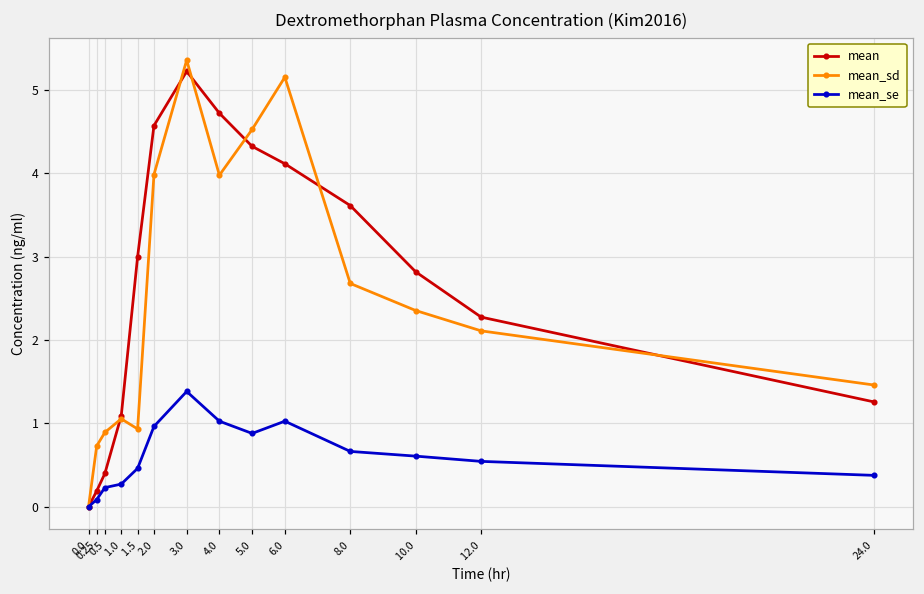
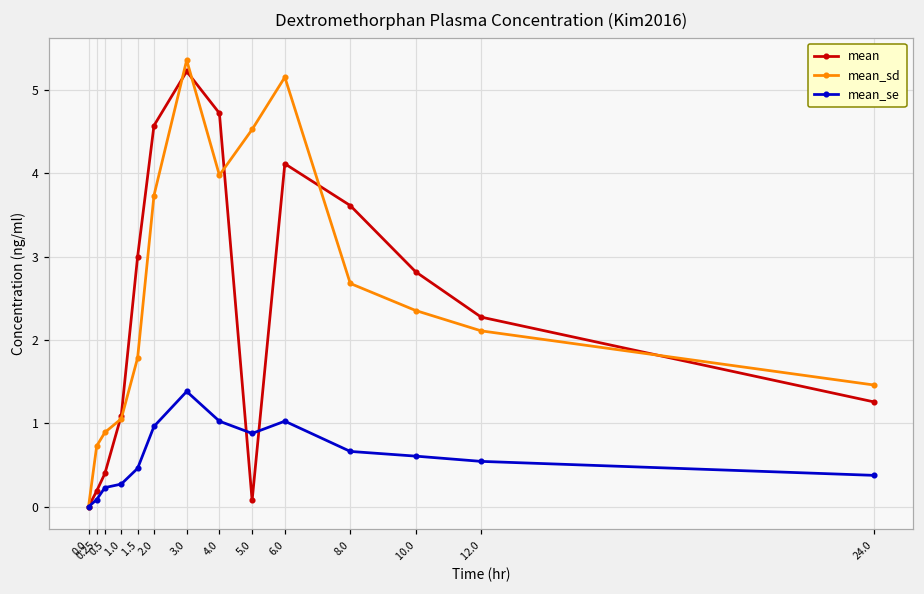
  {
    "mean": {
      "0.25": 0.2,
      "0.5": 0.4,
      "1.0": 1.1,
      "1.5": 3.0,
      "2.0": 4.6,
      "3.0": 5.2,
      "4.0": 4.7,
-     "5.0": 4.3,
+     "5.0": 0.1,
      "6.0": 4.1,
      "8.0": 3.6,
      "10.0": 2.8,
      "12.0": 2.3,
      "24.0": 1.3
    },
    "mean_sd": {
      "0.25": 0.7,
      "0.5": 0.9,
      "1.0": 1.1,
-     "1.5": 0.9,
-     "2.0": 4.0,
+     "1.5": 1.8,
+     "2.0": 3.7,
      "3.0": 5.4,
      "4.0": 4.0,
      "5.0": 4.5,
      "6.0": 5.2,
      "8.0": 2.7,
      "10.0": 2.4,
      "12.0": 2.1,
      "24.0": 1.5
    },
    "mean_se": {
      "0.25": 0.1,
      "0.5": 0.2,
      "1.0": 0.3,
      "1.5": 0.5,
      "2.0": 1.0,
      "3.0": 1.4,
      "4.0": 1.0,
      "5.0": 0.9,
      "6.0": 1.0,
      "8.0": 0.7,
      "10.0": 0.6,
      "12.0": 0.5,
      "24.0": 0.4
    }
  }
